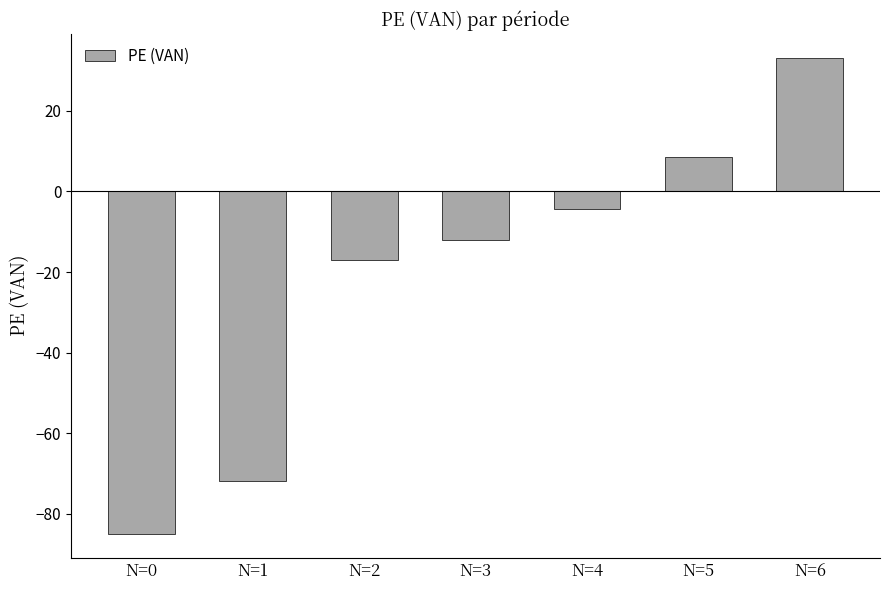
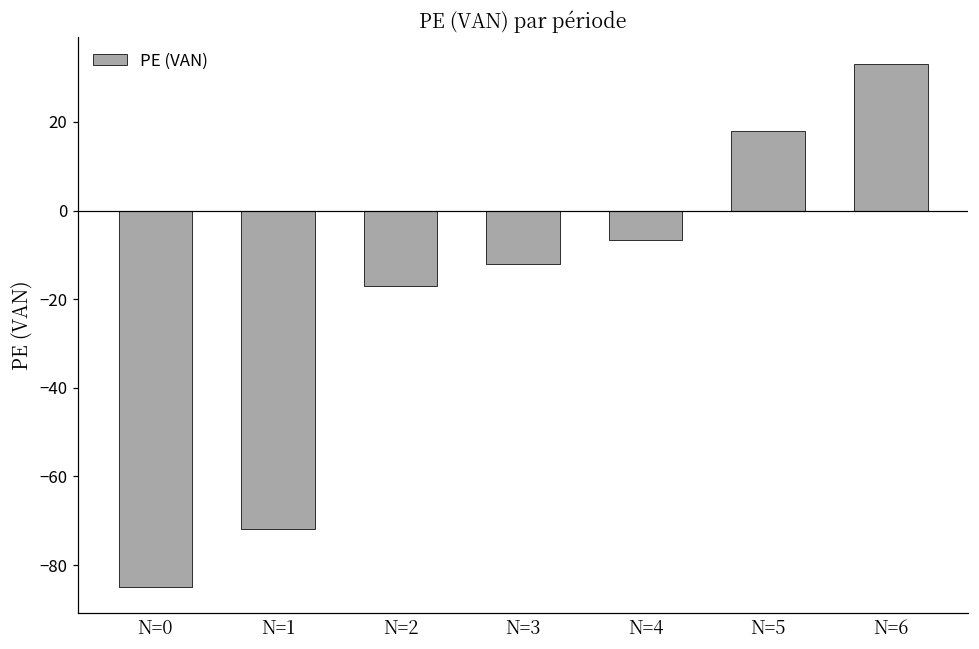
  {
    "N=0": -85,
    "N=1": -72,
    "N=2": -17,
    "N=3": -12,
-   "N=4": -4,
-   "N=5": 9,
+   "N=4": -7,
+   "N=5": 18,
    "N=6": 33
  }
